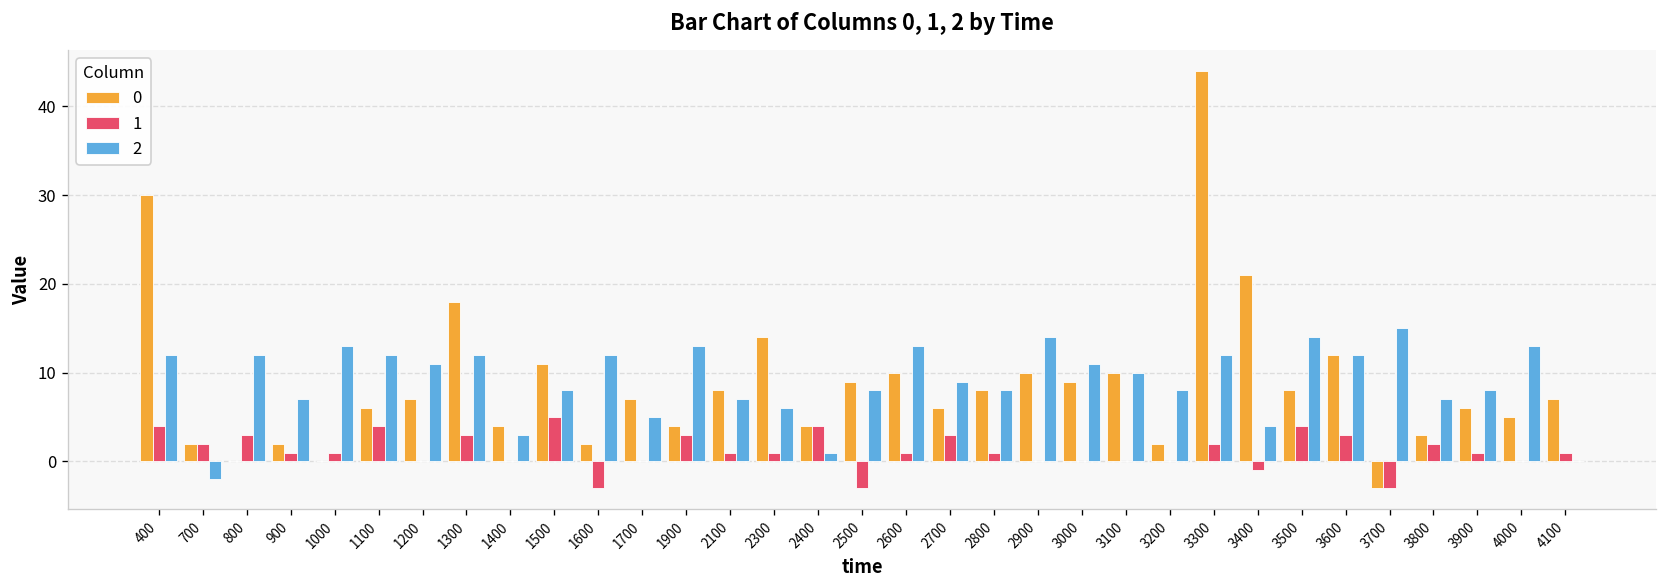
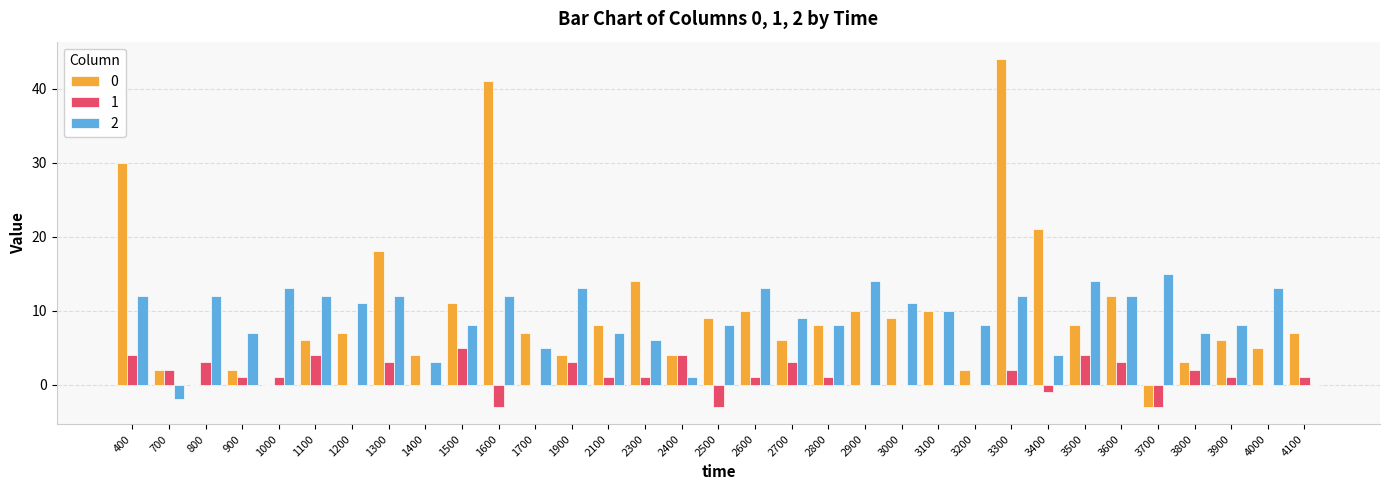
  {
    "0": {
      "400": 30,
      "700": 2,
      "800": 0,
      "900": 2,
      "1000": 0,
      "1100": 6,
      "1200": 7,
      "1300": 18,
      "1400": 4,
      "1500": 11,
-     "1600": 2,
+     "1600": 41,
      "1700": 7,
      "1900": 4,
      "2100": 8,
      "2300": 14,
      "2400": 4,
      "2500": 9,
      "2600": 10,
      "2700": 6,
      "2800": 8,
      "2900": 10,
      "3000": 9,
      "3100": 10,
      "3200": 2,
      "3300": 44,
      "3400": 21,
      "3500": 8,
      "3600": 12,
      "3700": -3,
      "3800": 3,
      "3900": 6,
      "4000": 5,
      "4100": 7
    },
    "1": {
      "400": 4,
      "700": 2,
      "800": 3,
      "900": 1,
      "1000": 1,
      "1100": 4,
      "1200": 0,
      "1300": 3,
      "1400": 0,
      "1500": 5,
      "1600": -3,
      "1700": 0,
      "1900": 3,
      "2100": 1,
      "2300": 1,
      "2400": 4,
      "2500": -3,
      "2600": 1,
      "2700": 3,
      "2800": 1,
      "2900": 0,
      "3000": 0,
      "3100": 0,
      "3200": 0,
      "3300": 2,
      "3400": -1,
      "3500": 4,
      "3600": 3,
      "3700": -3,
      "3800": 2,
      "3900": 1,
      "4000": 0,
      "4100": 1
    },
    "2": {
      "400": 12,
      "700": -2,
      "800": 12,
      "900": 7,
      "1000": 13,
      "1100": 12,
      "1200": 11,
      "1300": 12,
      "1400": 3,
      "1500": 8,
      "1600": 12,
      "1700": 5,
      "1900": 13,
      "2100": 7,
      "2300": 6,
      "2400": 1,
      "2500": 8,
      "2600": 13,
      "2700": 9,
      "2800": 8,
      "2900": 14,
      "3000": 11,
      "3100": 10,
      "3200": 8,
      "3300": 12,
      "3400": 4,
      "3500": 14,
      "3600": 12,
      "3700": 15,
      "3800": 7,
      "3900": 8,
      "4000": 13,
      "4100": 0
    }
  }
